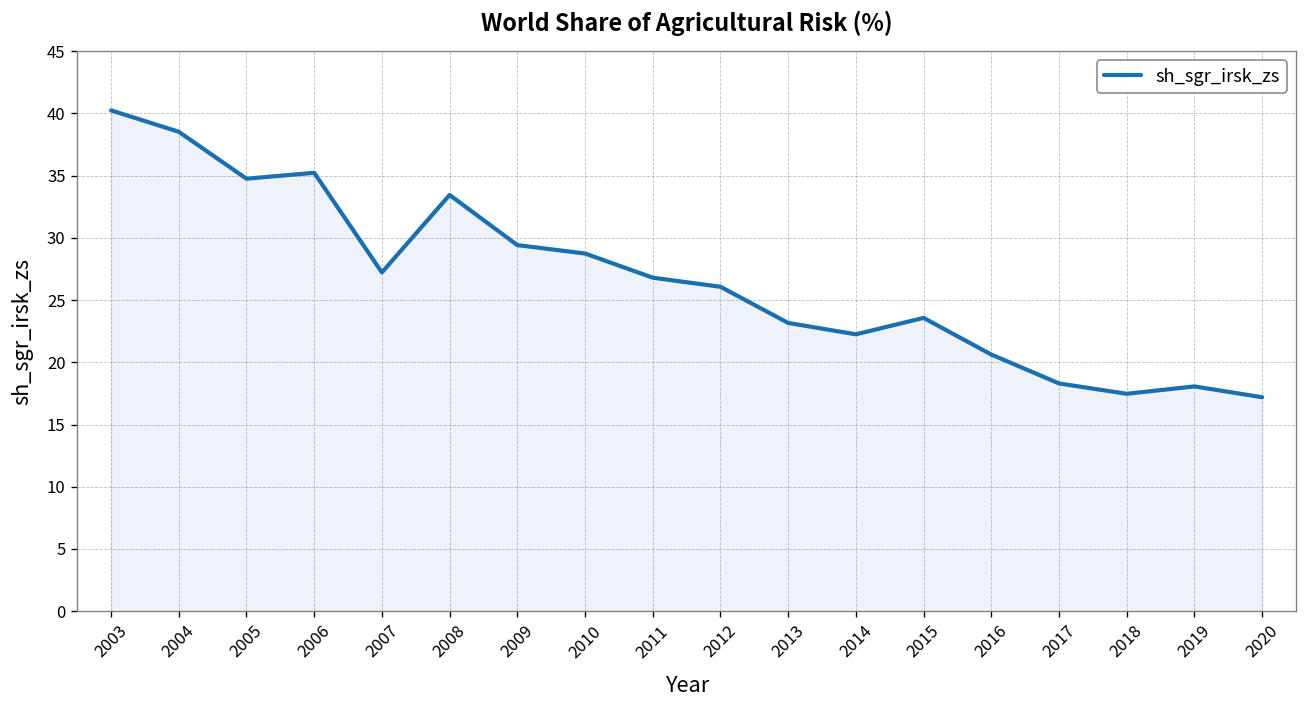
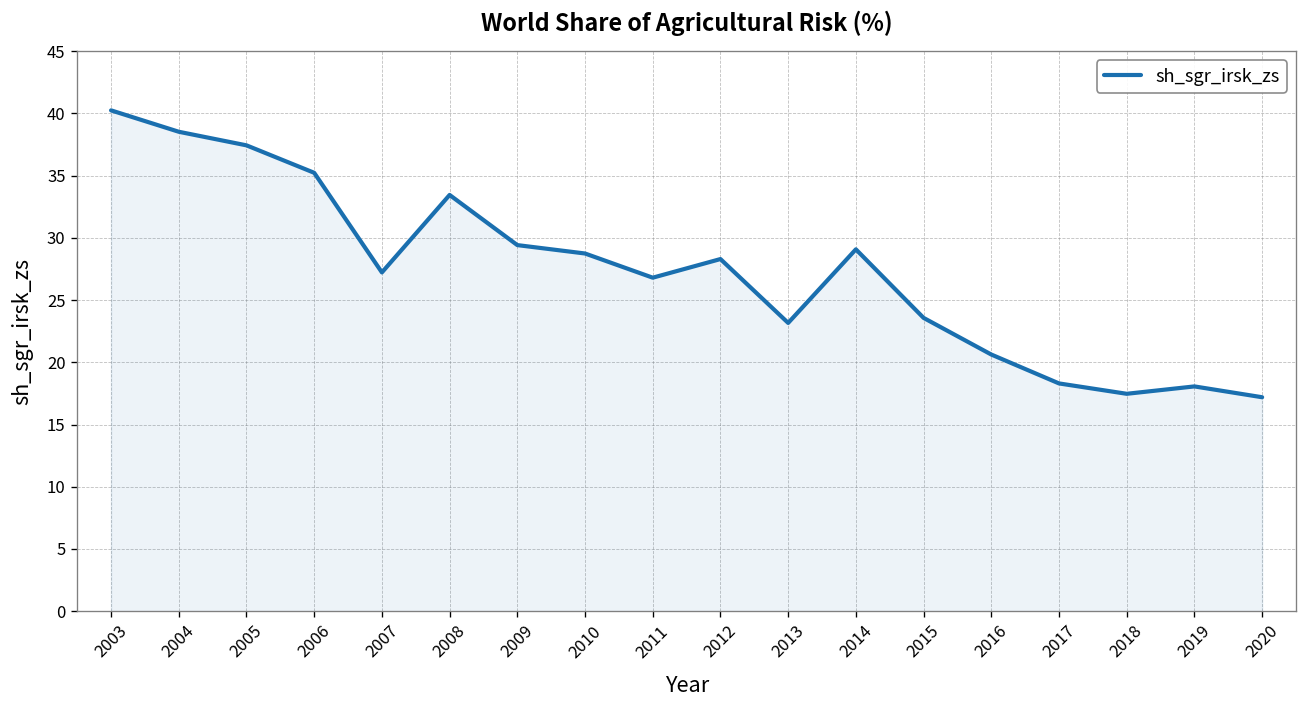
  {
    "2003": 40.2,
    "2004": 38.5,
-   "2005": 34.8,
+   "2005": 37.4,
    "2006": 35.2,
    "2007": 27.2,
    "2008": 33.4,
    "2009": 29.4,
    "2010": 28.7,
    "2011": 26.8,
-   "2012": 26.1,
+   "2012": 28.3,
    "2013": 23.2,
-   "2014": 22.2,
+   "2014": 29.1,
    "2015": 23.6,
    "2016": 20.6,
    "2017": 18.3,
    "2018": 17.5,
    "2019": 18.1,
    "2020": 17.2
  }
